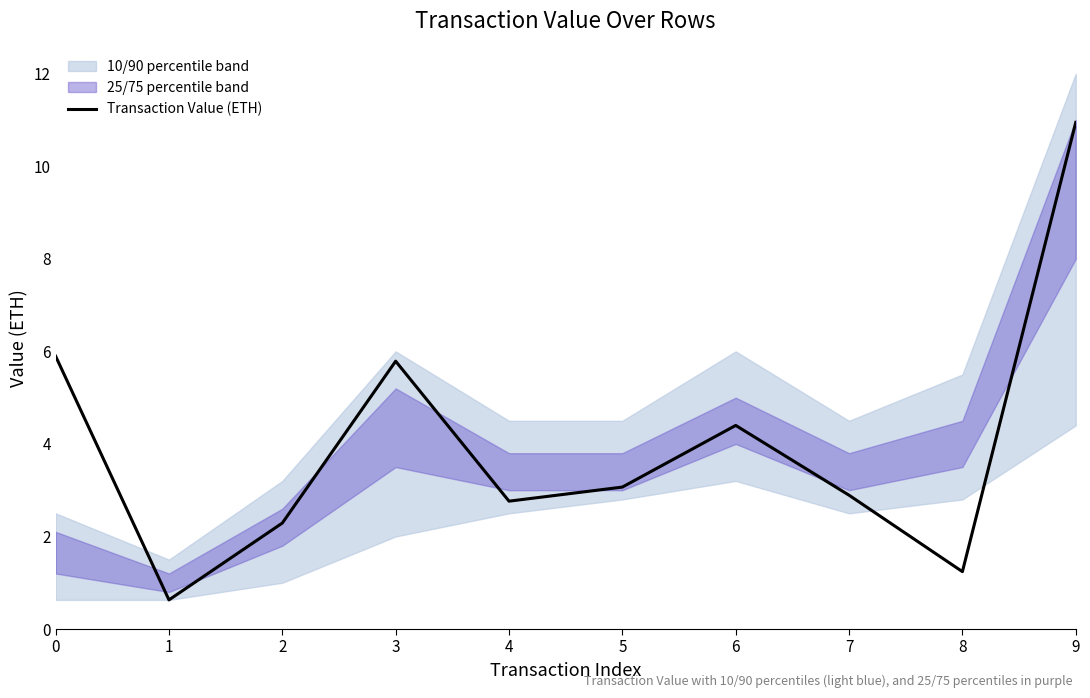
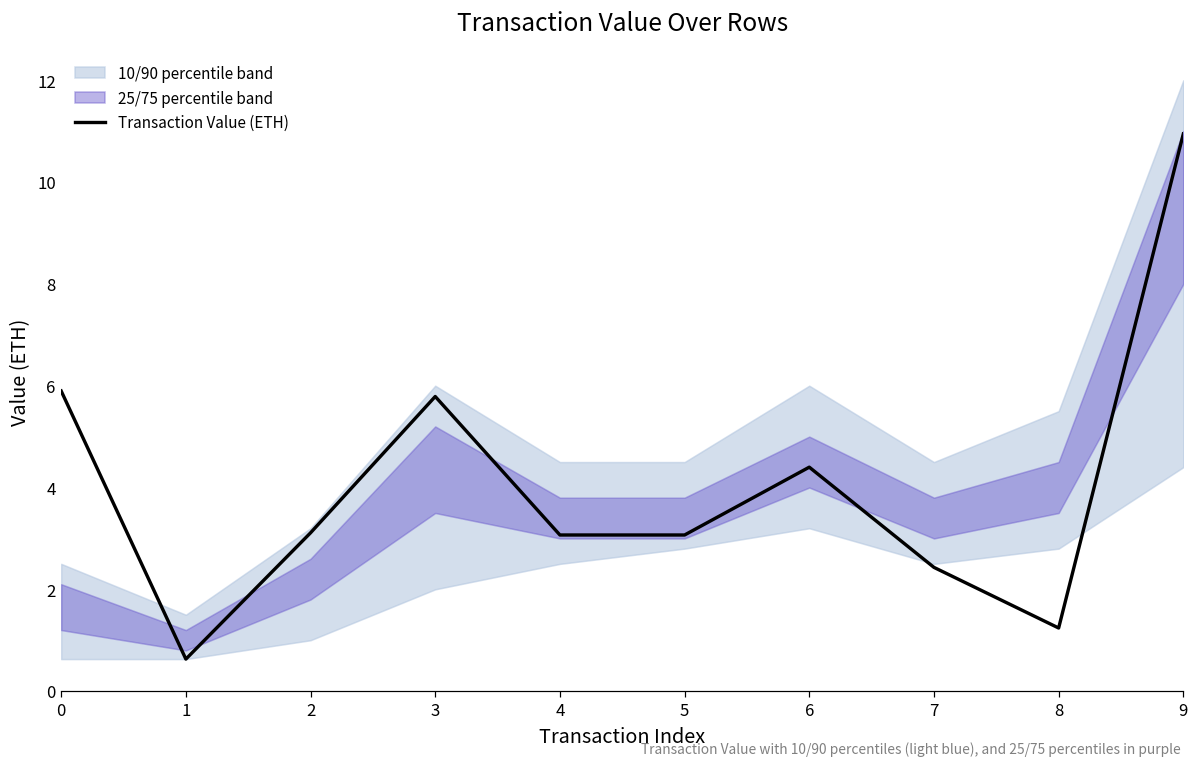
  {
    "Transaction Value (ETH)": {
      "0": 5.9,
      "1": 0.6,
-     "2": 2.3,
+     "2": 3.1,
      "3": 5.8,
-     "4": 2.8,
+     "4": 3.1,
      "5": 3.1,
      "6": 4.4,
-     "7": 2.9,
+     "7": 2.4,
      "8": 1.2
    }
  }
